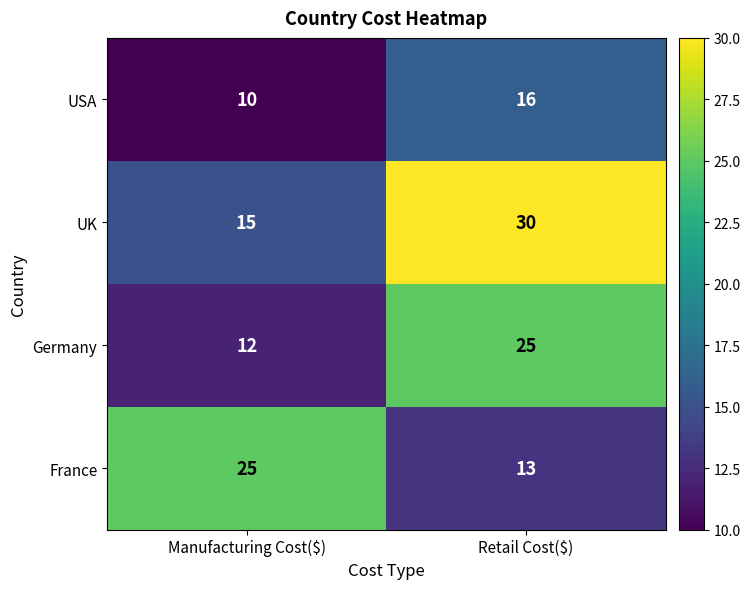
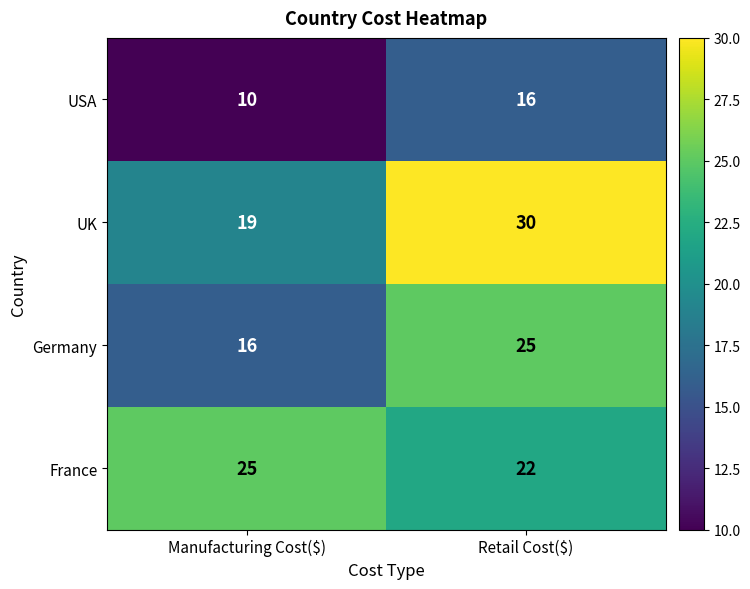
  {
    "USA": {
      "Manufacturing Cost($)": 10,
      "Retail Cost($)": 16
    },
    "UK": {
-     "Manufacturing Cost($)": 15,
+     "Manufacturing Cost($)": 19,
      "Retail Cost($)": 30
    },
    "Germany": {
-     "Manufacturing Cost($)": 12,
+     "Manufacturing Cost($)": 16,
      "Retail Cost($)": 25
    },
    "France": {
      "Manufacturing Cost($)": 25,
-     "Retail Cost($)": 13
+     "Retail Cost($)": 22
    }
  }
